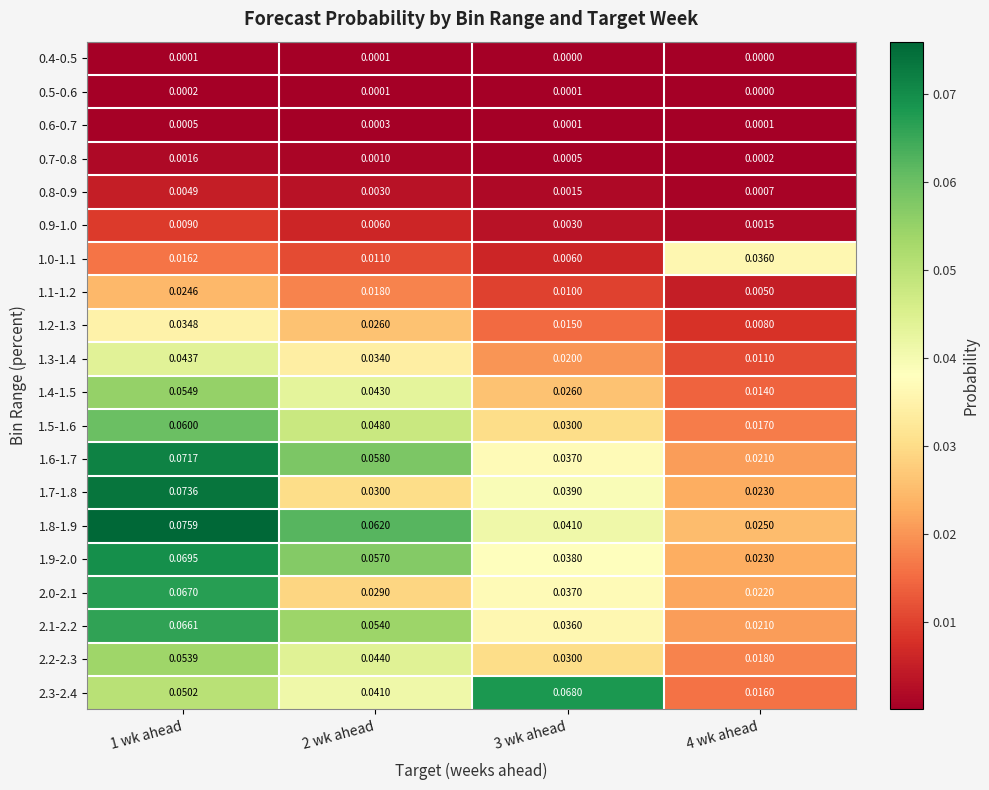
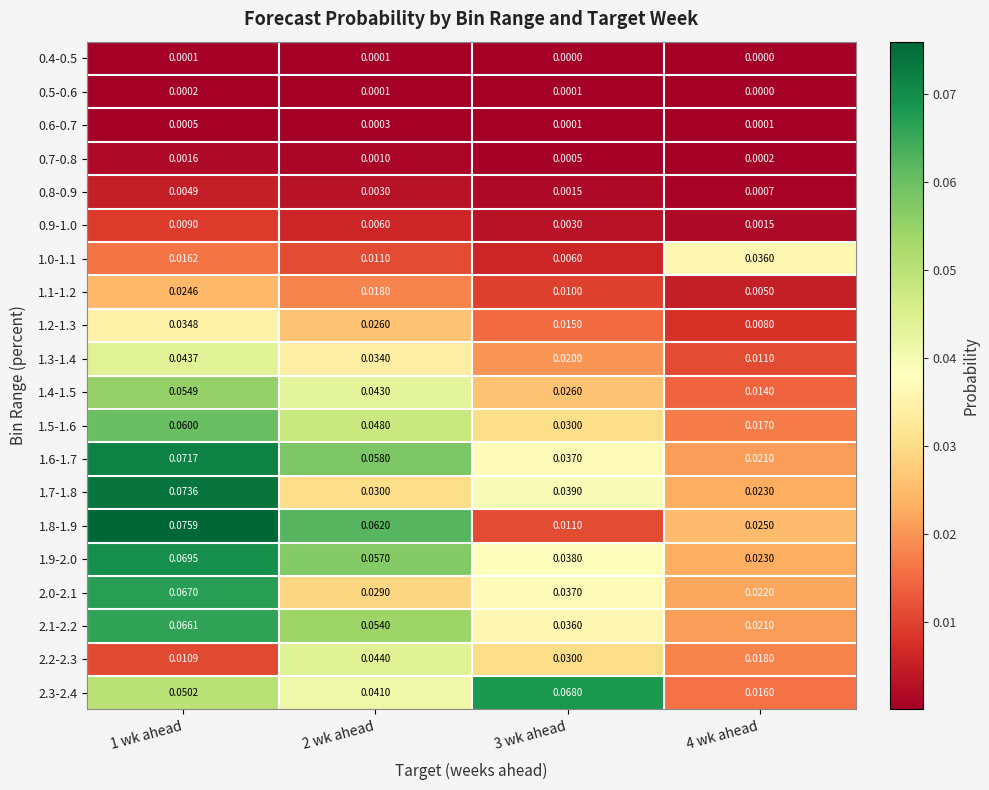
  {
    "0.4-0.5": {
      "1 wk ahead": 0.0001,
      "2 wk ahead": 0.0001,
      "3 wk ahead": 0.0000,
      "4 wk ahead": 0.0000
    },
    "0.5-0.6": {
      "1 wk ahead": 0.0002,
      "2 wk ahead": 0.0001,
      "3 wk ahead": 0.0001,
      "4 wk ahead": 0.0000
    },
    "0.6-0.7": {
      "1 wk ahead": 0.0005,
      "2 wk ahead": 0.0003,
      "3 wk ahead": 0.0001,
      "4 wk ahead": 0.0001
    },
    "0.7-0.8": {
      "1 wk ahead": 0.0016,
      "2 wk ahead": 0.0010,
      "3 wk ahead": 0.0005,
      "4 wk ahead": 0.0002
    },
    "0.8-0.9": {
      "1 wk ahead": 0.0049,
      "2 wk ahead": 0.0030,
      "3 wk ahead": 0.0015,
      "4 wk ahead": 0.0007
    },
    "0.9-1.0": {
      "1 wk ahead": 0.0090,
      "2 wk ahead": 0.0060,
      "3 wk ahead": 0.0030,
      "4 wk ahead": 0.0015
    },
    "1.0-1.1": {
      "1 wk ahead": 0.0162,
      "2 wk ahead": 0.0110,
      "3 wk ahead": 0.0060,
      "4 wk ahead": 0.0360
    },
    "1.1-1.2": {
      "1 wk ahead": 0.0246,
      "2 wk ahead": 0.0180,
      "3 wk ahead": 0.0100,
      "4 wk ahead": 0.0050
    },
    "1.2-1.3": {
      "1 wk ahead": 0.0348,
      "2 wk ahead": 0.0260,
      "3 wk ahead": 0.0150,
      "4 wk ahead": 0.0080
    },
    "1.3-1.4": {
      "1 wk ahead": 0.0437,
      "2 wk ahead": 0.0340,
      "3 wk ahead": 0.0200,
      "4 wk ahead": 0.0110
    },
    "1.4-1.5": {
      "1 wk ahead": 0.0549,
      "2 wk ahead": 0.0430,
      "3 wk ahead": 0.0260,
      "4 wk ahead": 0.0140
    },
    "1.5-1.6": {
      "1 wk ahead": 0.0600,
      "2 wk ahead": 0.0480,
      "3 wk ahead": 0.0300,
      "4 wk ahead": 0.0170
    },
    "1.6-1.7": {
      "1 wk ahead": 0.0717,
      "2 wk ahead": 0.0580,
      "3 wk ahead": 0.0370,
      "4 wk ahead": 0.0210
    },
    "1.7-1.8": {
      "1 wk ahead": 0.0736,
      "2 wk ahead": 0.0300,
      "3 wk ahead": 0.0390,
      "4 wk ahead": 0.0230
    },
    "1.8-1.9": {
      "1 wk ahead": 0.0759,
      "2 wk ahead": 0.0620,
-     "3 wk ahead": 0.0410,
+     "3 wk ahead": 0.0110,
      "4 wk ahead": 0.0250
    },
    "1.9-2.0": {
      "1 wk ahead": 0.0695,
      "2 wk ahead": 0.0570,
      "3 wk ahead": 0.0380,
      "4 wk ahead": 0.0230
    },
    "2.0-2.1": {
      "1 wk ahead": 0.0670,
      "2 wk ahead": 0.0290,
      "3 wk ahead": 0.0370,
      "4 wk ahead": 0.0220
    },
    "2.1-2.2": {
      "1 wk ahead": 0.0661,
      "2 wk ahead": 0.0540,
      "3 wk ahead": 0.0360,
      "4 wk ahead": 0.0210
    },
    "2.2-2.3": {
-     "1 wk ahead": 0.0539,
+     "1 wk ahead": 0.0109,
      "2 wk ahead": 0.0440,
      "3 wk ahead": 0.0300,
      "4 wk ahead": 0.0180
    },
    "2.3-2.4": {
      "1 wk ahead": 0.0502,
      "2 wk ahead": 0.0410,
      "3 wk ahead": 0.0680,
      "4 wk ahead": 0.0160
    }
  }
